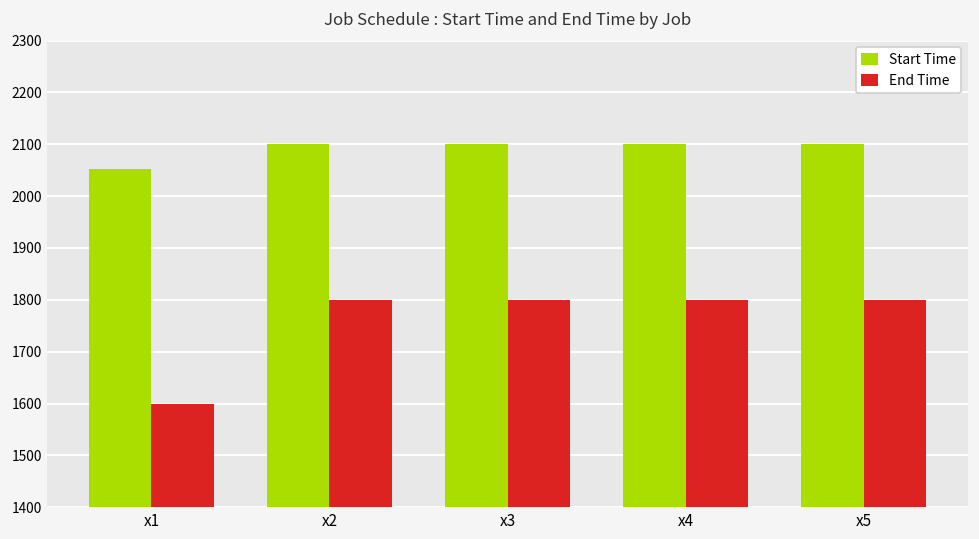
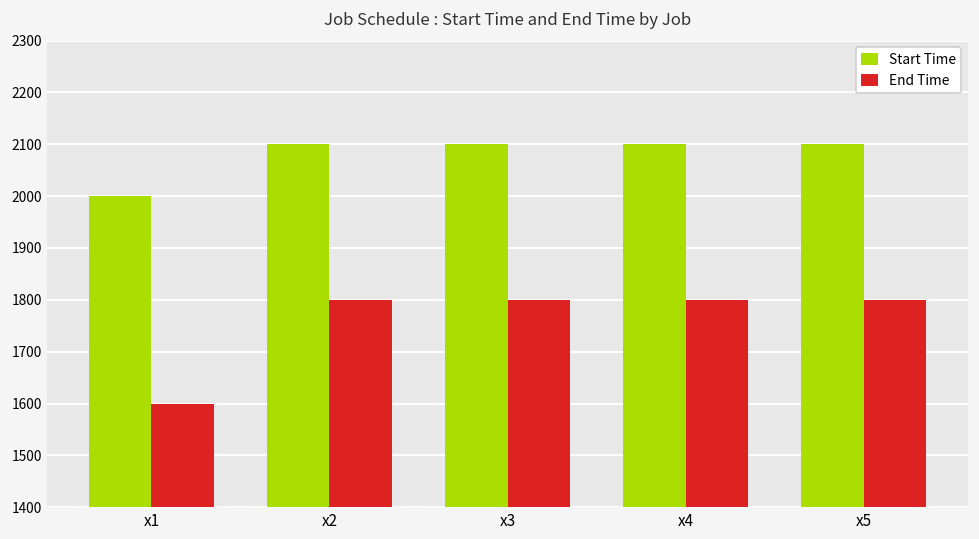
  {
    "Start Time": {
-     "x1": 2050,
+     "x1": 2000,
      "x2": 2100,
      "x3": 2100,
      "x4": 2100,
      "x5": 2100
    },
    "End Time": {
      "x1": 1600,
      "x2": 1800,
      "x3": 1800,
      "x4": 1800,
      "x5": 1800
    }
  }
